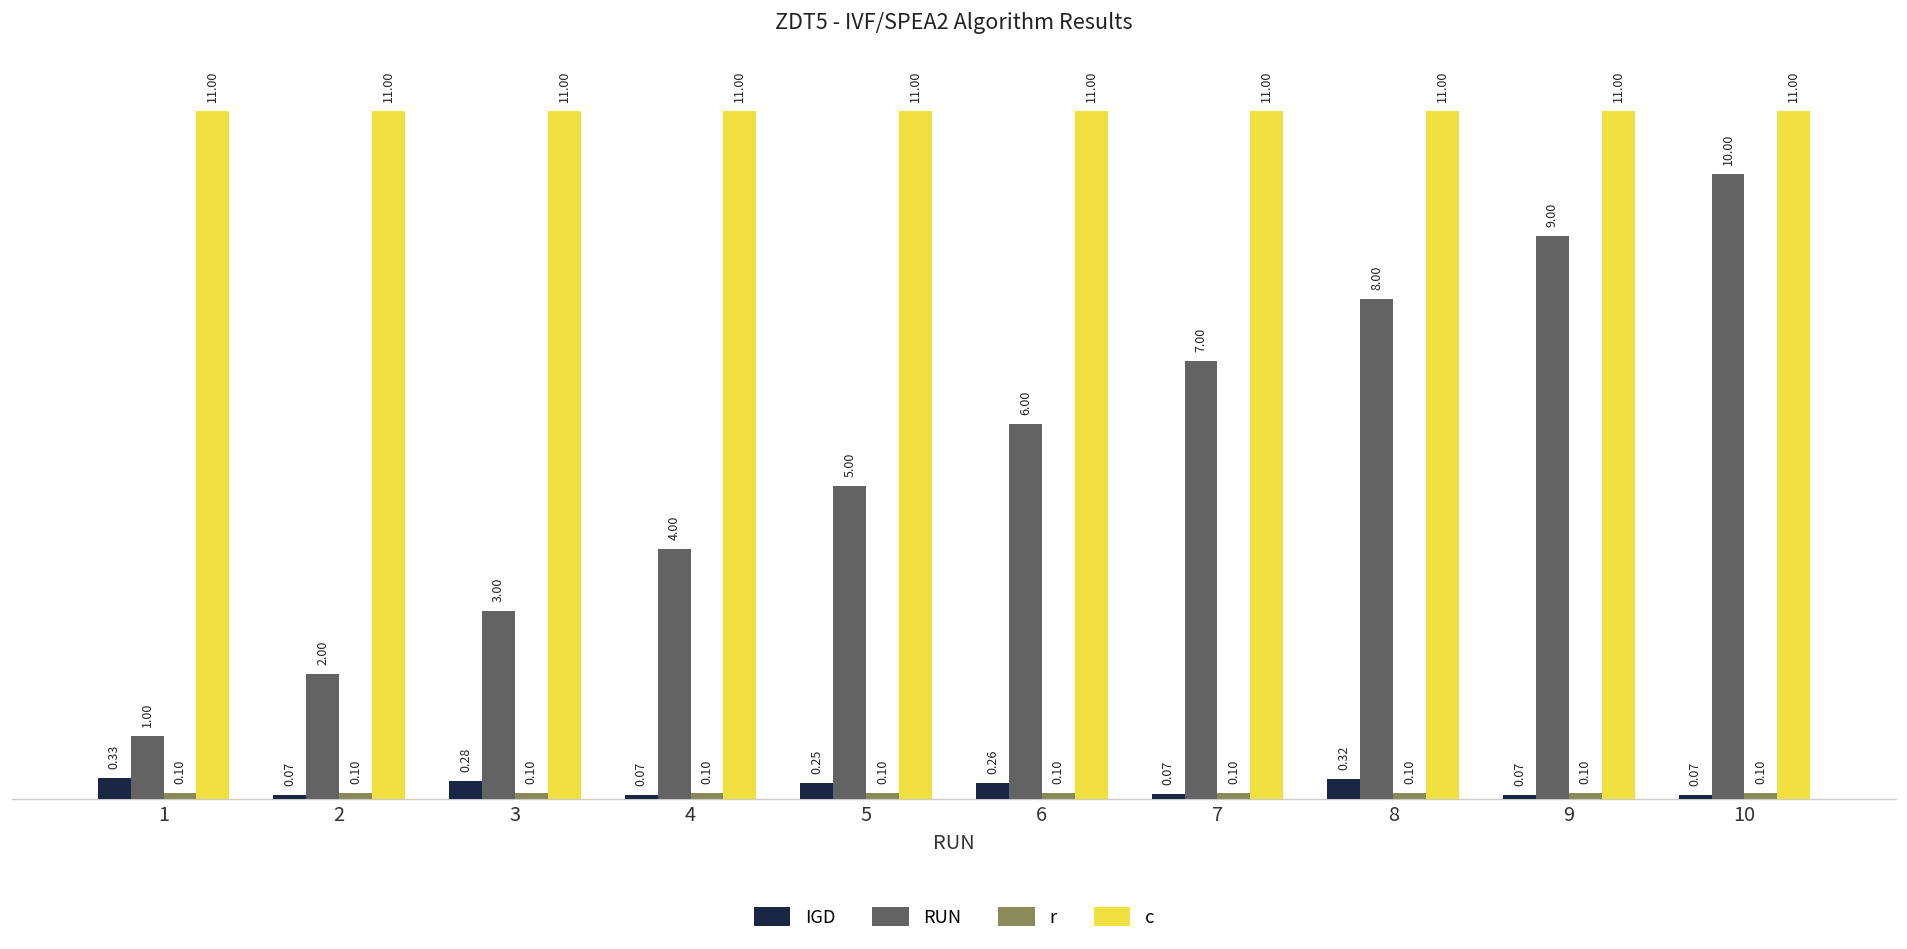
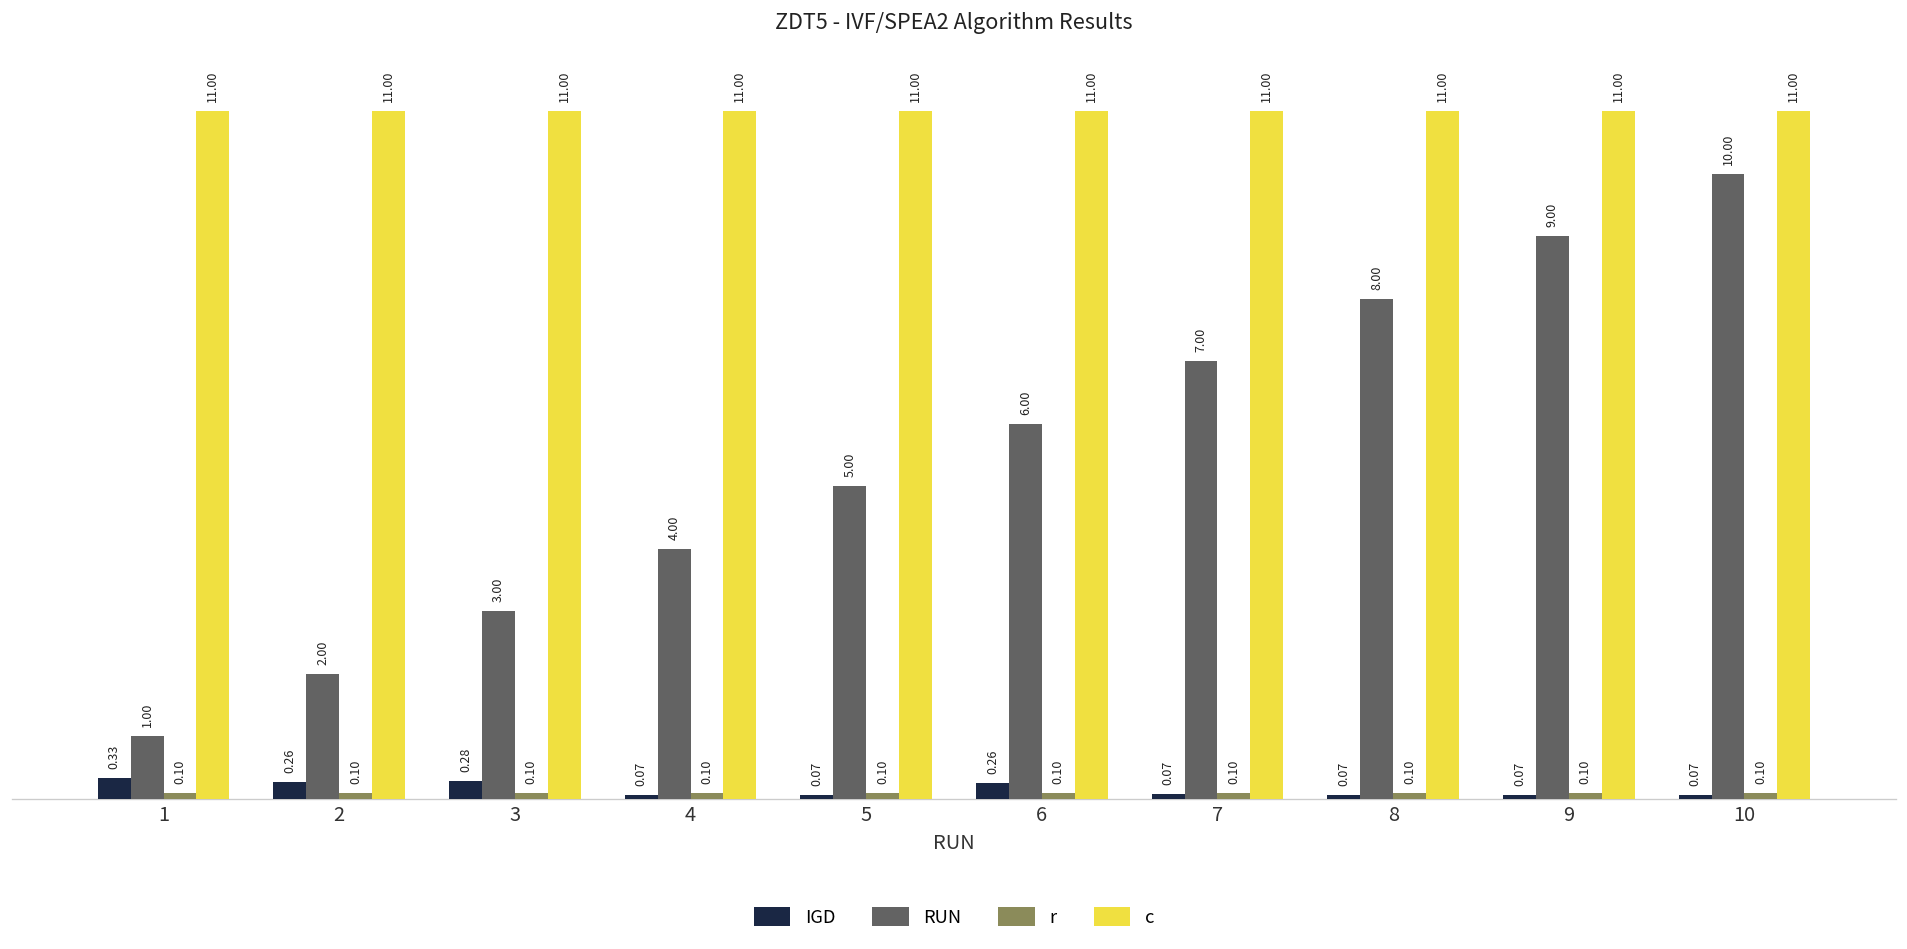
  {
    "IGD": {
      "1": 0.33,
-     "2": 0.07,
+     "2": 0.26,
      "3": 0.28,
      "4": 0.07,
-     "5": 0.25,
+     "5": 0.07,
      "6": 0.26,
      "7": 0.07,
-     "8": 0.32,
+     "8": 0.07,
      "9": 0.07,
      "10": 0.07
    },
    "c": {
      "1": 11.00,
      "2": 11.00,
      "3": 11.00,
      "4": 11.00,
      "5": 11.00,
      "6": 11.00,
      "7": 11.00,
      "8": 11.00,
      "9": 11.00,
      "10": 11.00
    }
  }
